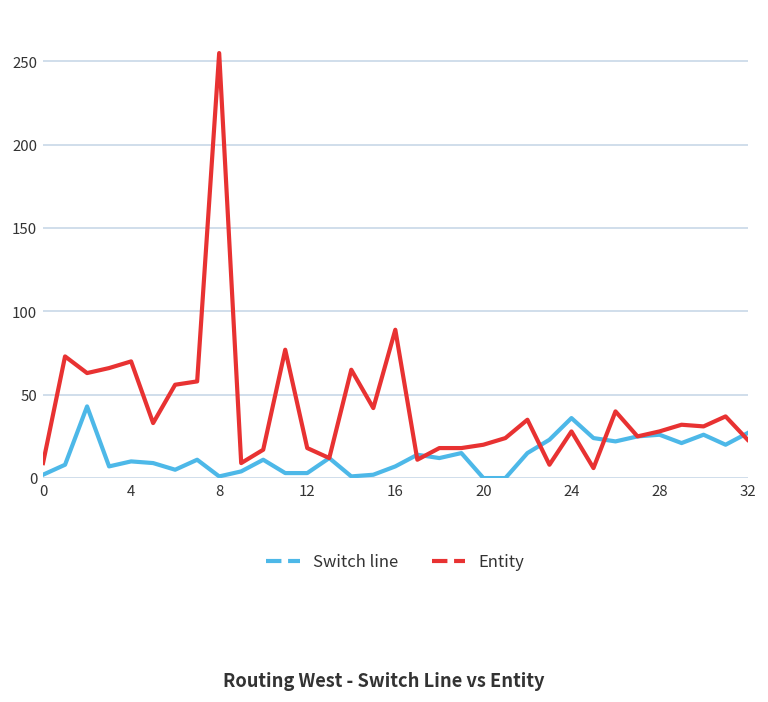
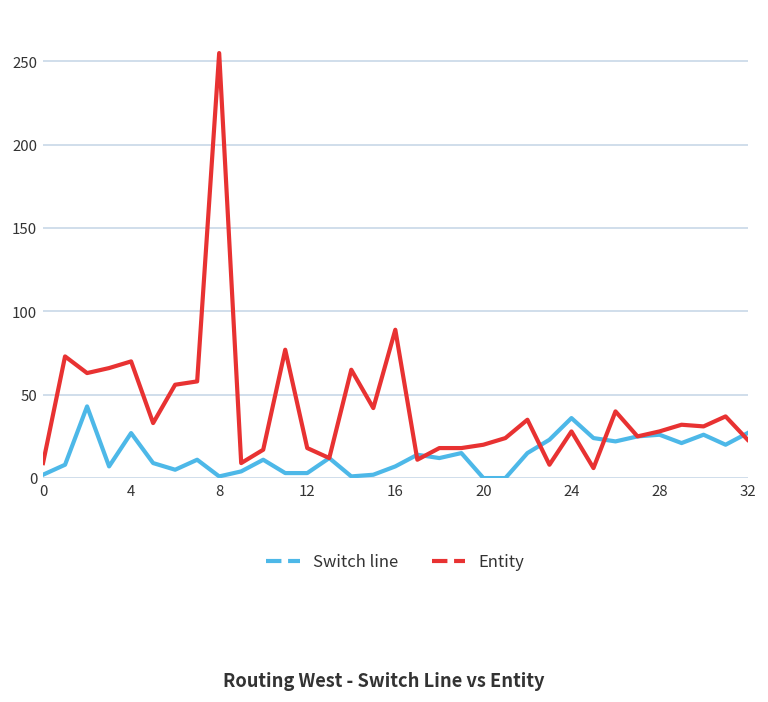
  {
    "Switch line": {
      "0": 2,
-     "4": 10,
+     "4": 27,
      "8": 1,
      "12": 3,
      "16": 7,
      "20": 0,
      "24": 36,
      "28": 26,
      "32": 27
    },
    "Entity": {
      "0": 9,
      "4": 70,
      "8": 255,
      "12": 18,
      "16": 89,
      "20": 20,
      "24": 28,
      "28": 28,
      "32": 23
    }
  }
